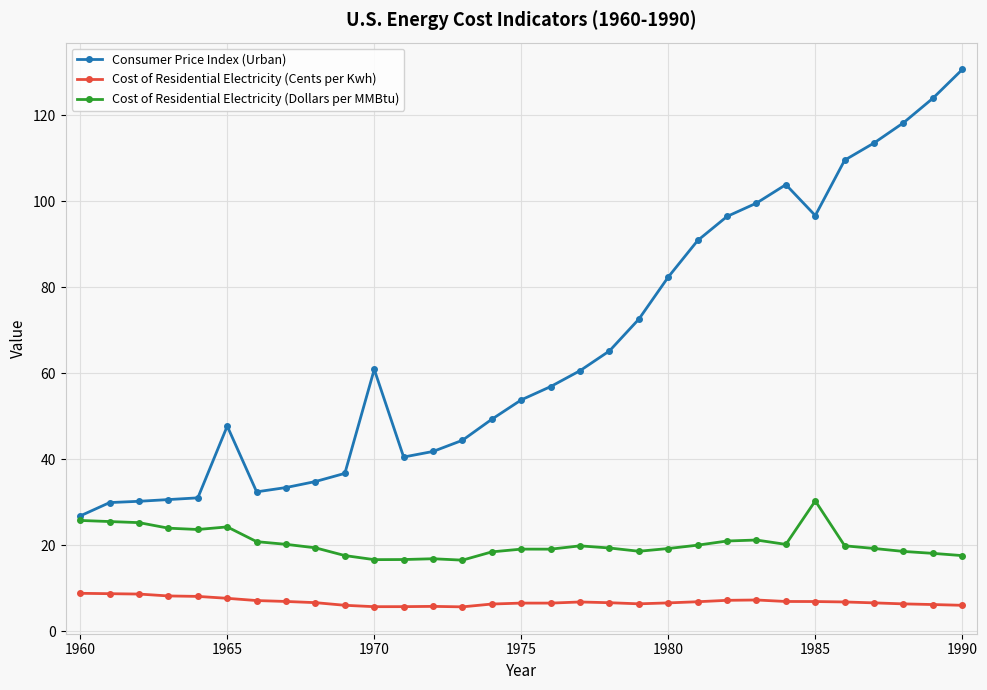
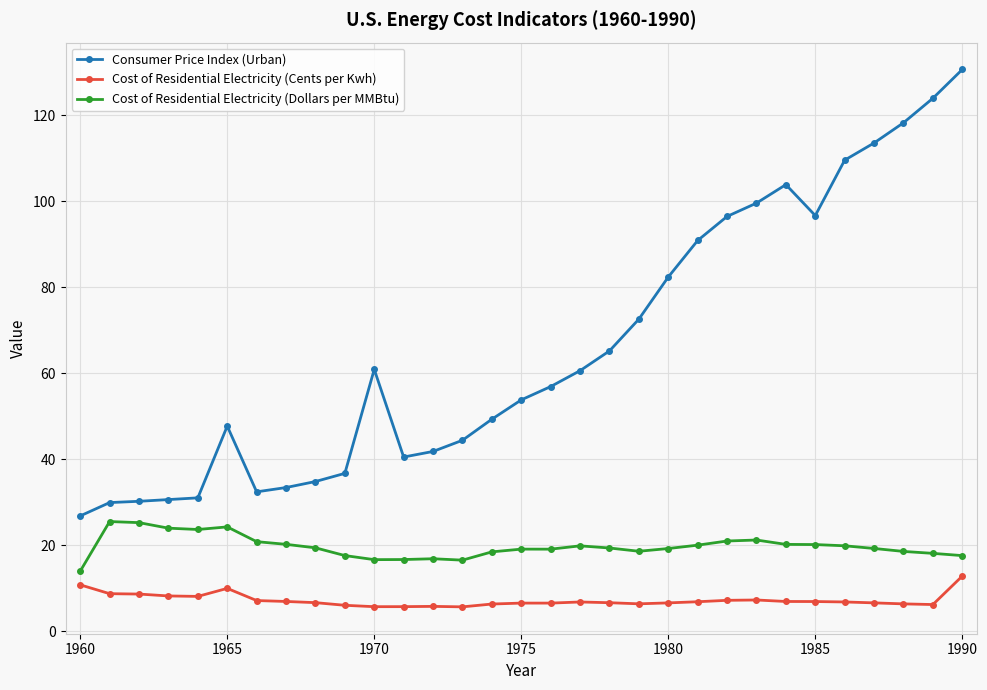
  {
    "Consumer Price Index (Urban)": {
      "1960": 27,
      "1965": 48,
      "1970": 61,
      "1975": 54,
      "1980": 82,
      "1985": 97,
      "1990": 131
    },
    "Cost of Residential Electricity (Cents per Kwh)": {
-     "1960": 9,
-     "1965": 8,
+     "1960": 11,
+     "1965": 10,
      "1970": 6,
      "1975": 7,
      "1980": 7,
      "1985": 7,
-     "1990": 6
+     "1990": 13
    },
    "Cost of Residential Electricity (Dollars per MMBtu)": {
-     "1960": 26,
+     "1960": 14,
      "1965": 24,
      "1970": 17,
      "1975": 19,
      "1980": 19,
-     "1985": 30,
+     "1985": 20,
      "1990": 18
    }
  }
